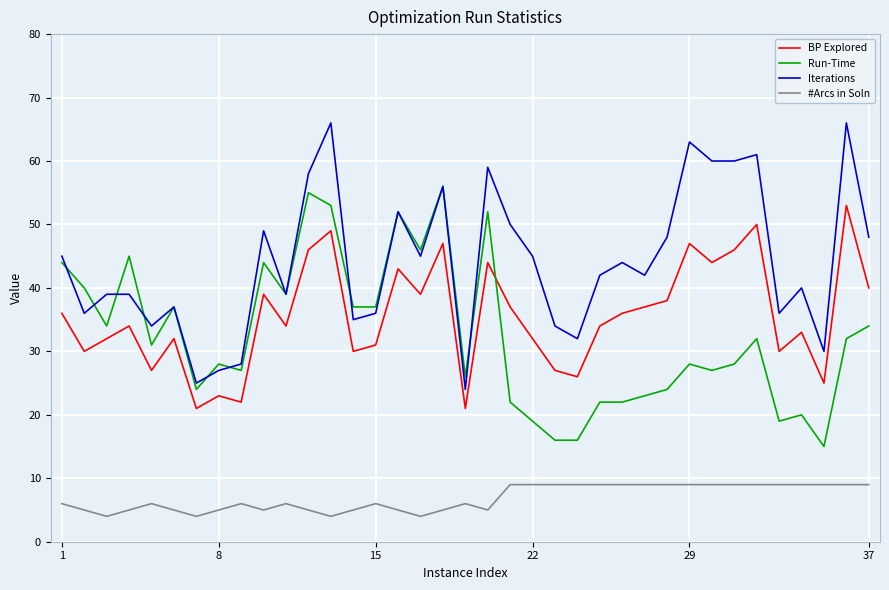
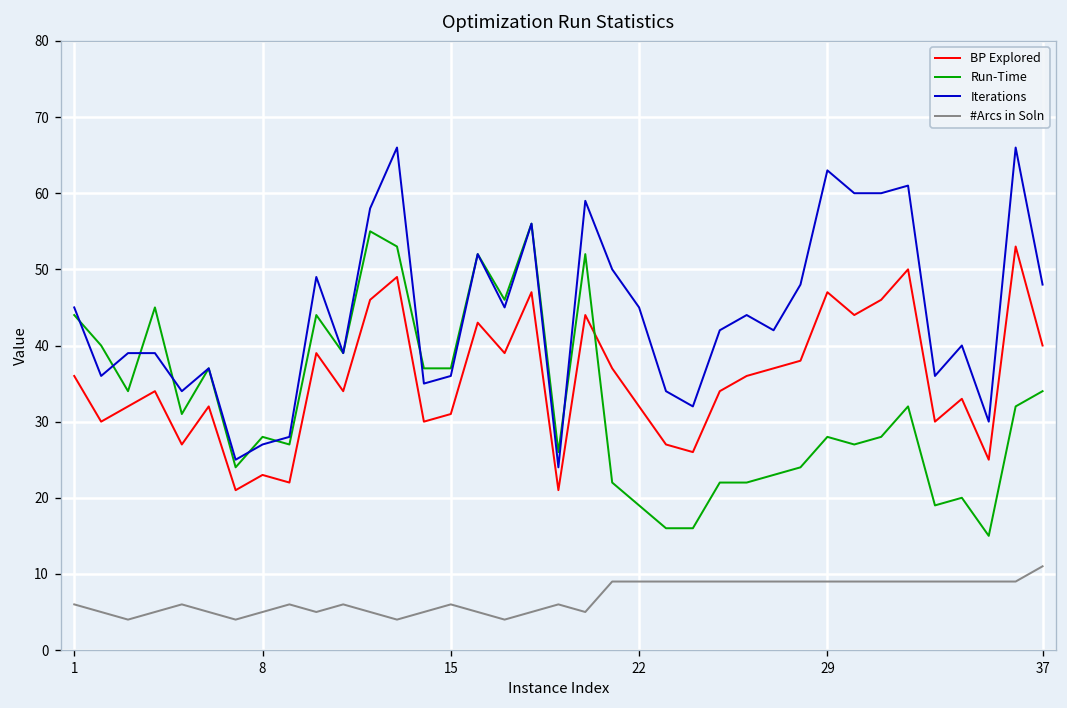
  {
    "BP Explored": {
      "37": 40
    },
    "Run-Time": {
      "37": 34
    },
    "Iterations": {
      "37": 48
    },
    "#Arcs in Soln": {
-     "37": 9
+     "37": 11
    }
  }
